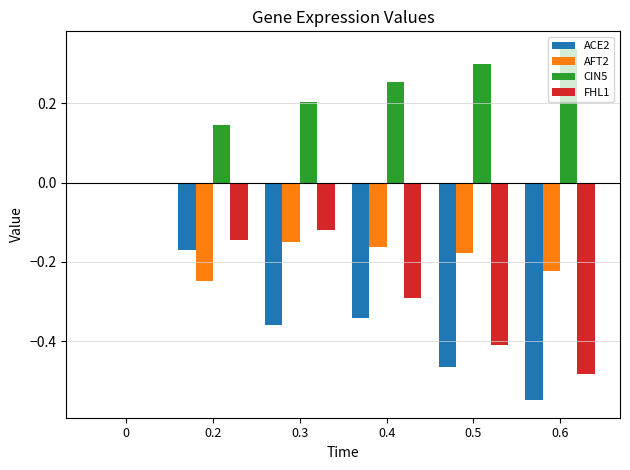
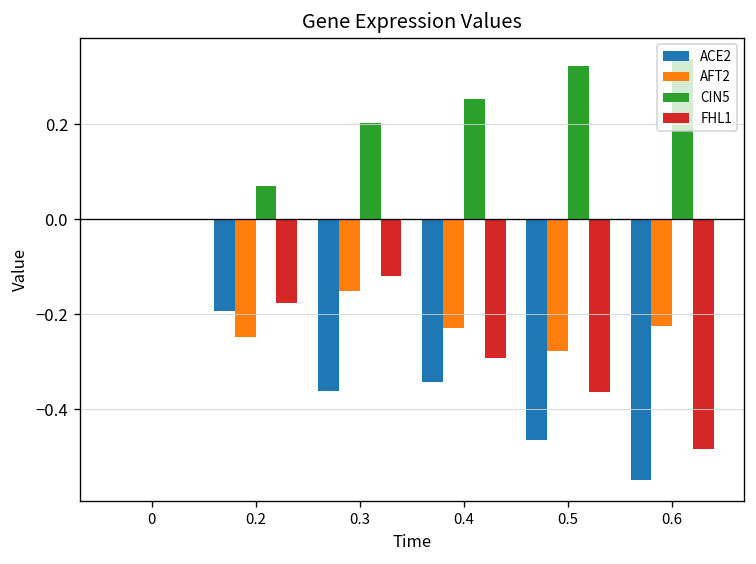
  {
    "ACE2": {
      "0": 0.00,
-     "0.2": -0.17,
+     "0.2": -0.19,
      "0.3": -0.36,
      "0.4": -0.34,
      "0.5": -0.46,
      "0.6": -0.55
    },
    "AFT2": {
      "0": 0.00,
      "0.2": -0.25,
      "0.3": -0.15,
-     "0.4": -0.16,
-     "0.5": -0.18,
+     "0.4": -0.23,
+     "0.5": -0.28,
      "0.6": -0.22
    },
    "CIN5": {
      "0": 0.00,
-     "0.2": 0.14,
+     "0.2": 0.07,
      "0.3": 0.20,
      "0.4": 0.25,
-     "0.5": 0.30
+     "0.5": 0.32
    },
    "FHL1": {
      "0": 0.00,
-     "0.2": -0.15,
+     "0.2": -0.18,
      "0.3": -0.12,
      "0.4": -0.29,
-     "0.5": -0.41,
+     "0.5": -0.36,
      "0.6": -0.48
    }
  }
